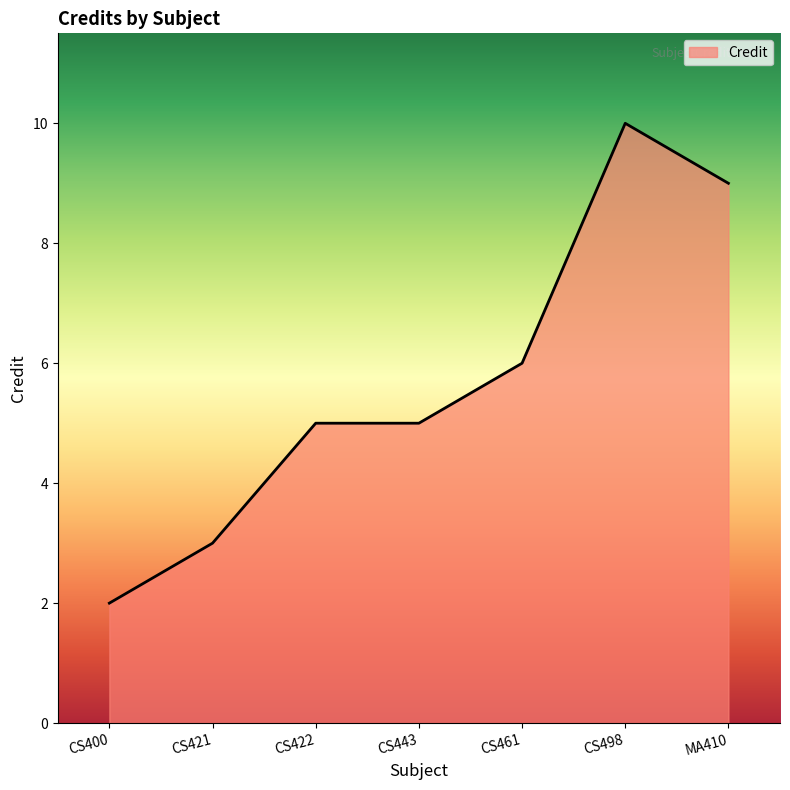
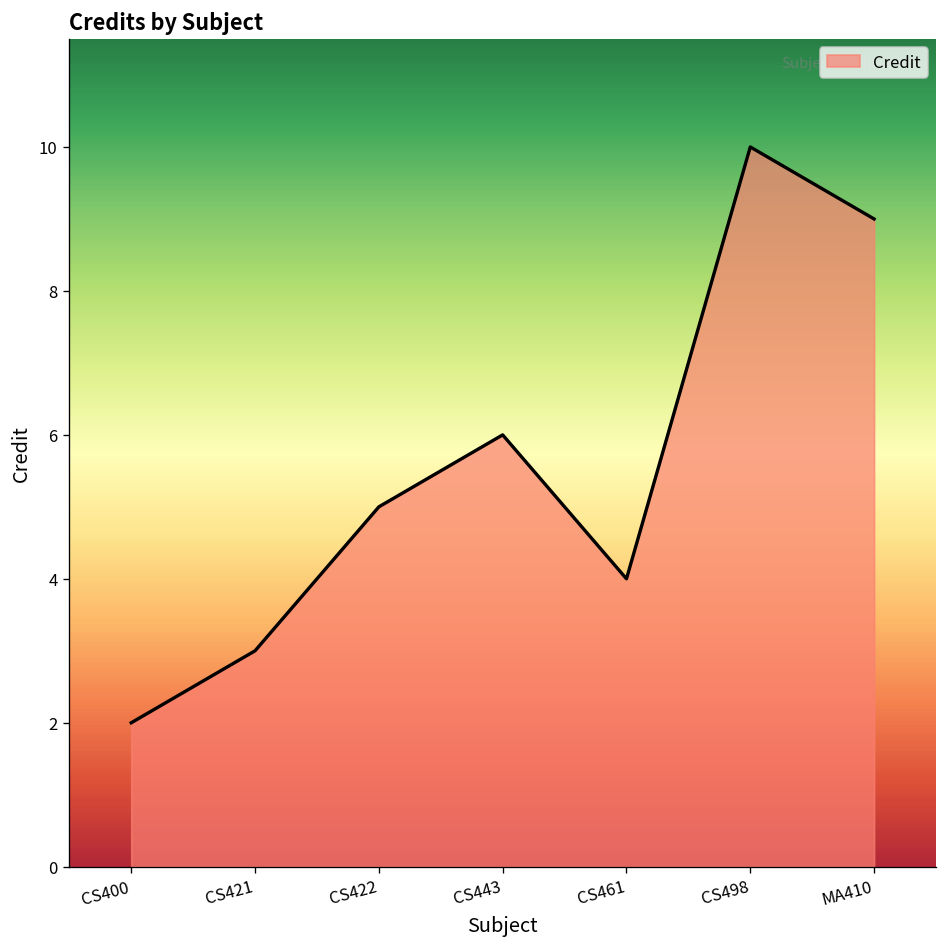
  {
    "CS400": 2,
    "CS421": 3,
    "CS422": 5,
-   "CS443": 5,
-   "CS461": 6,
+   "CS443": 6,
+   "CS461": 4,
    "CS498": 10,
    "MA410": 9
  }
